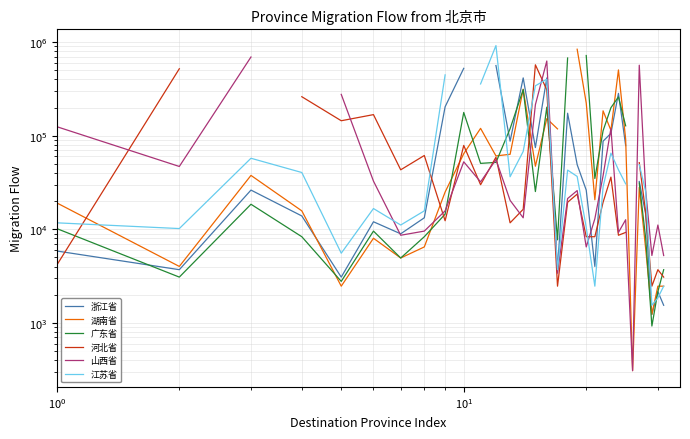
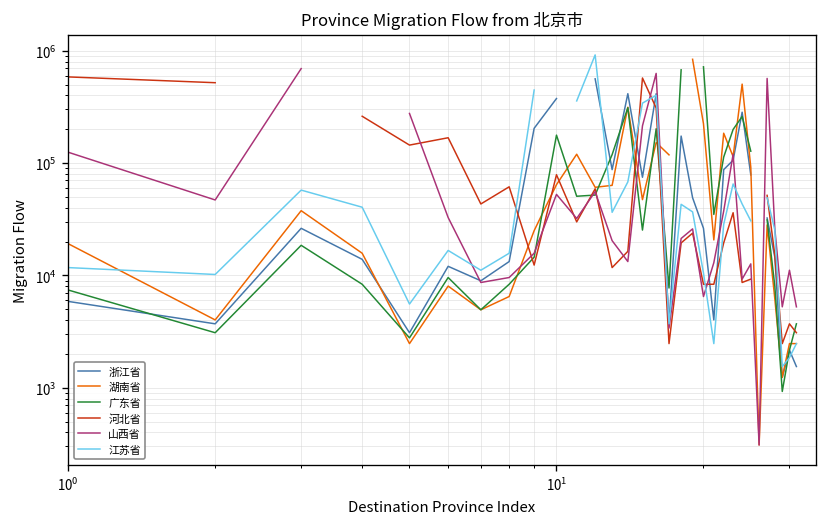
  {
    "浙江省": {
      "10^0": 6000,
-     "10^1": 500000
+     "10^1": 380000
    },
    "湖南省": {
      "10^0": 19000,
      "10^1": 60000
    },
    "广东省": {
-     "10^0": 10000,
+     "10^0": 7000,
      "10^1": 180000
    },
    "河北省": {
-     "10^0": 4000,
+     "10^0": 600000,
      "10^1": 80000
    },
    "山西省": {
      "10^0": 120000,
      "10^1": 50000
    },
    "江苏省": {
      "10^0": 12000
    }
  }
